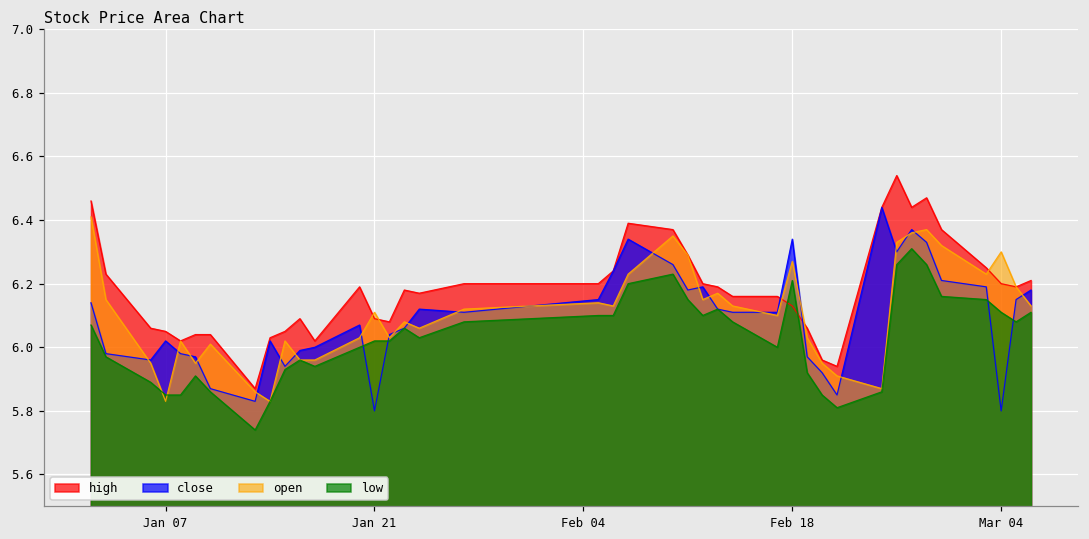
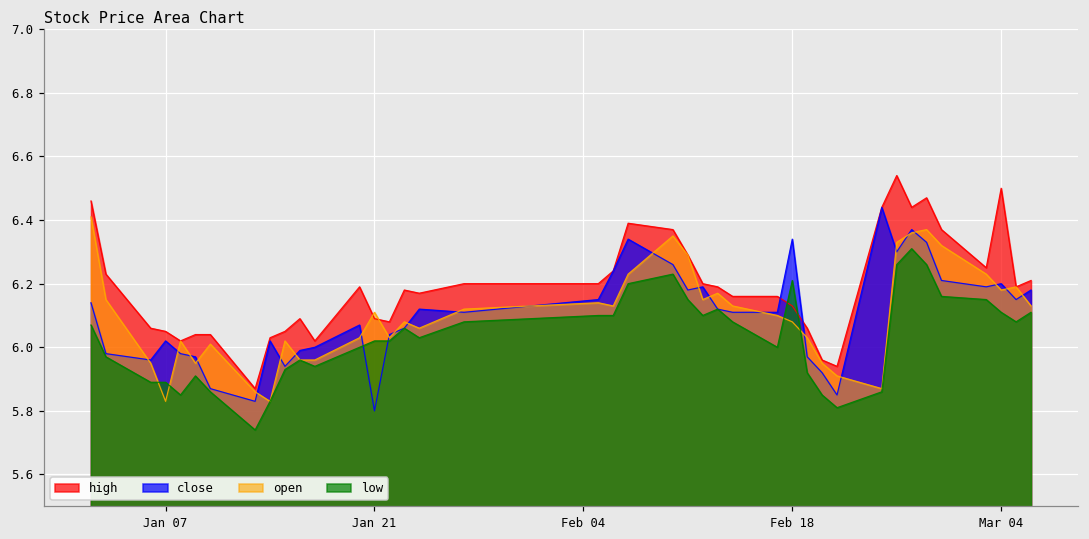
  {
    "high": {
      "Jan 07": 6.05,
      "Jan 21": 6.09,
      "Feb 18": 6.13,
-     "Mar 04": 6.2
+     "Mar 04": 6.5
    },
    "close": {
      "Jan 07": 6.02,
      "Jan 21": 5.8,
      "Feb 18": 6.34,
-     "Mar 04": 5.8
+     "Mar 04": 6.2
    },
    "open": {
      "Jan 07": 5.83,
      "Jan 21": 6.11,
-     "Feb 18": 6.27,
-     "Mar 04": 6.30
+     "Feb 18": 6.08,
+     "Mar 04": 6.18
    },
    "low": {
-     "Jan 07": 5.85,
+     "Jan 07": 5.89,
      "Jan 21": 6.02,
      "Feb 18": 6.21,
      "Mar 04": 6.11
    }
  }
